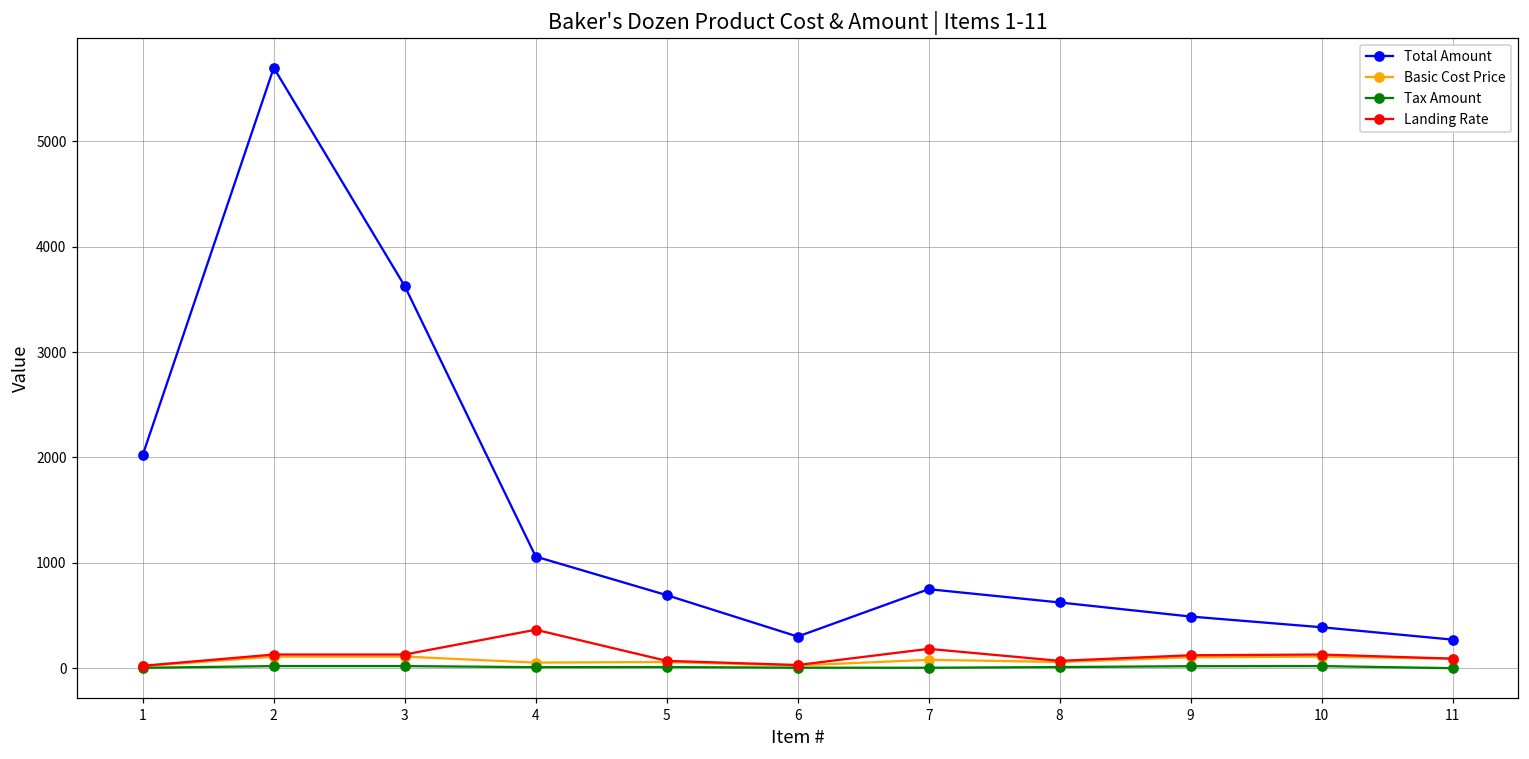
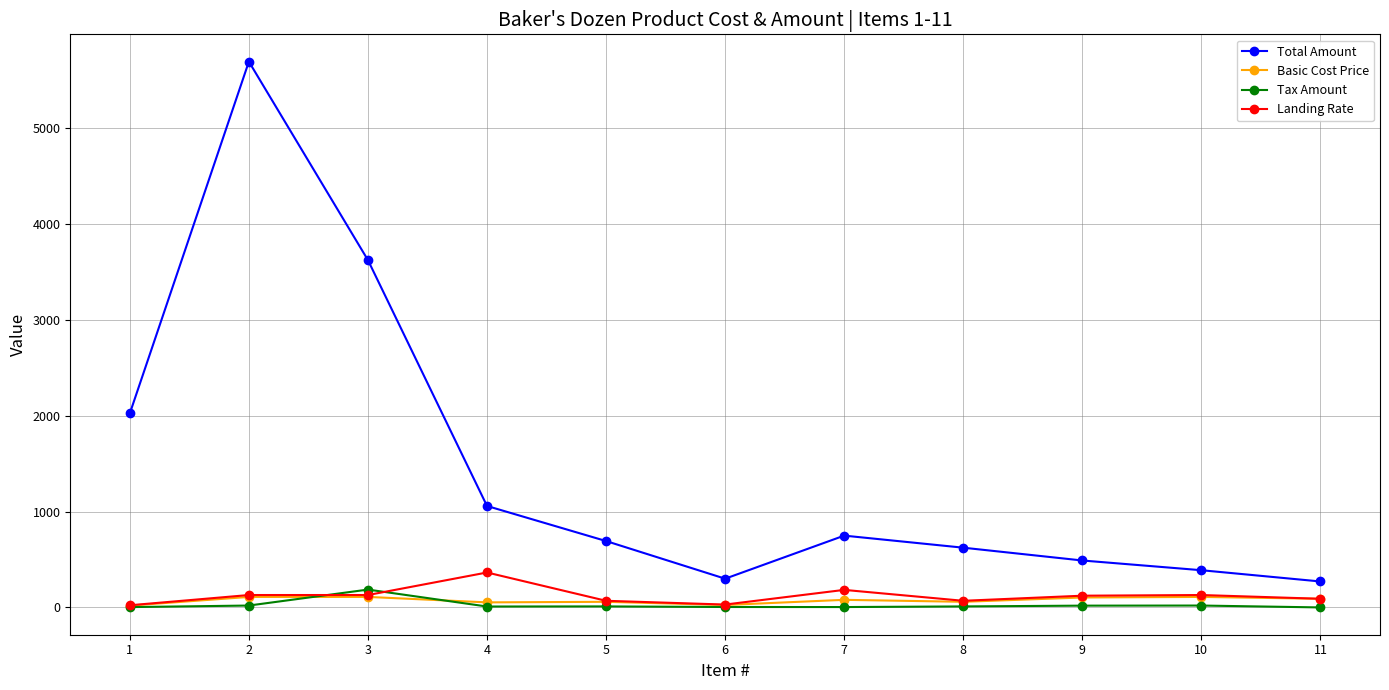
  {
    "Total Amount": {
      "1": 2000,
      "2": 5700,
      "3": 3600,
      "4": 1100,
      "5": 700,
      "6": 300,
      "7": 700,
      "8": 600,
      "9": 500,
      "10": 400,
      "11": 300
    },
    "Basic Cost Price": {
      "4": 100,
      "7": 100
    },
    "Tax Amount": {
      "2": 0,
-     "3": 0,
+     "3": 200,
      "4": 0,
      "5": 0,
      "7": 0,
      "8": 0,
      "9": 0,
      "10": 0,
      "11": 0
    },
    "Landing Rate": {
      "4": 400,
      "7": 200
    }
  }
